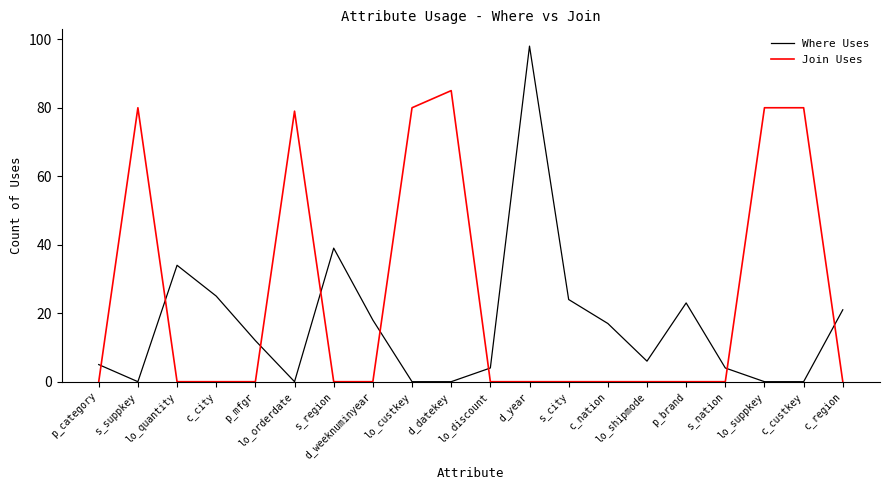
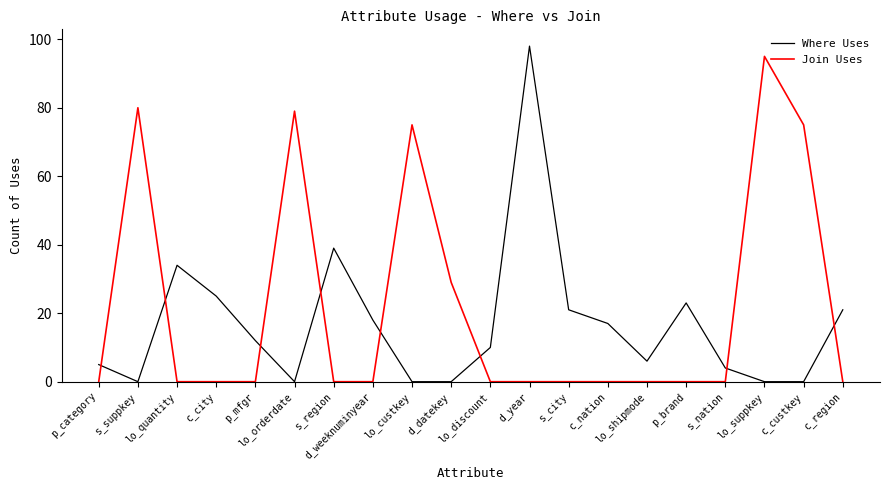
  {
    "Where Uses": {
      "p_category": 5,
      "s_suppkey": 0,
      "lo_quantity": 34,
      "c_city": 25,
      "p_mfgr": 12,
      "lo_orderdate": 0,
      "s_region": 39,
      "d_weeknuminyear": 18,
      "lo_custkey": 0,
      "d_datekey": 0,
-     "lo_discount": 4,
+     "lo_discount": 10,
      "d_year": 98,
-     "s_city": 24,
+     "s_city": 21,
      "c_nation": 17,
      "lo_shipmode": 6,
      "p_brand": 23,
      "s_nation": 4,
      "lo_suppkey": 0,
      "c_custkey": 0,
      "c_region": 21
    },
    "Join Uses": {
      "p_category": 0,
      "s_suppkey": 80,
      "lo_quantity": 0,
      "c_city": 0,
      "p_mfgr": 0,
      "lo_orderdate": 79,
      "s_region": 0,
      "d_weeknuminyear": 0,
-     "lo_custkey": 80,
-     "d_datekey": 85,
+     "lo_custkey": 75,
+     "d_datekey": 29,
      "lo_discount": 0,
      "d_year": 0,
      "s_city": 0,
      "c_nation": 0,
      "lo_shipmode": 0,
      "p_brand": 0,
      "s_nation": 0,
-     "lo_suppkey": 80,
-     "c_custkey": 80,
+     "lo_suppkey": 95,
+     "c_custkey": 75,
      "c_region": 0
    }
  }
